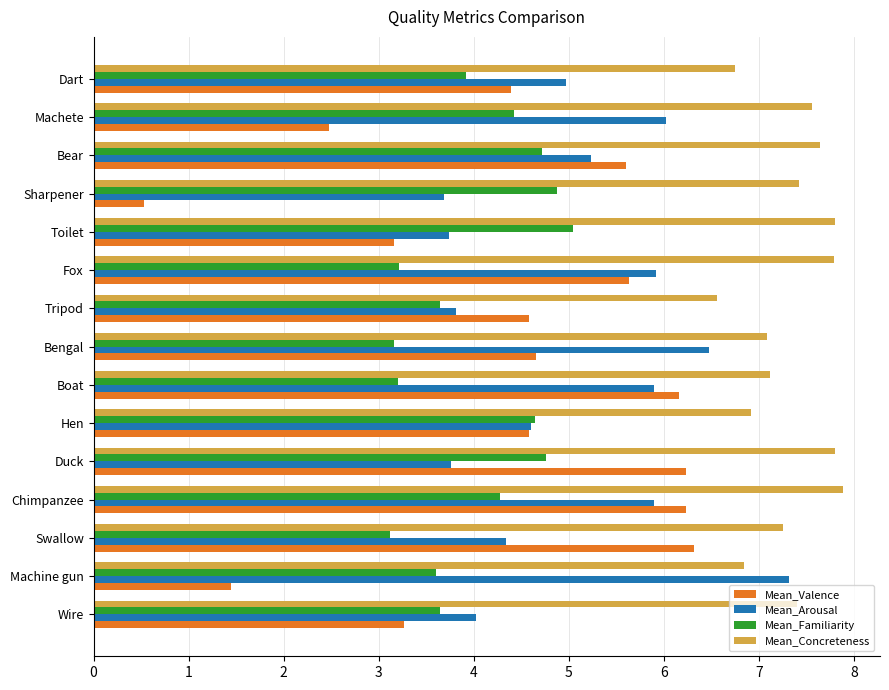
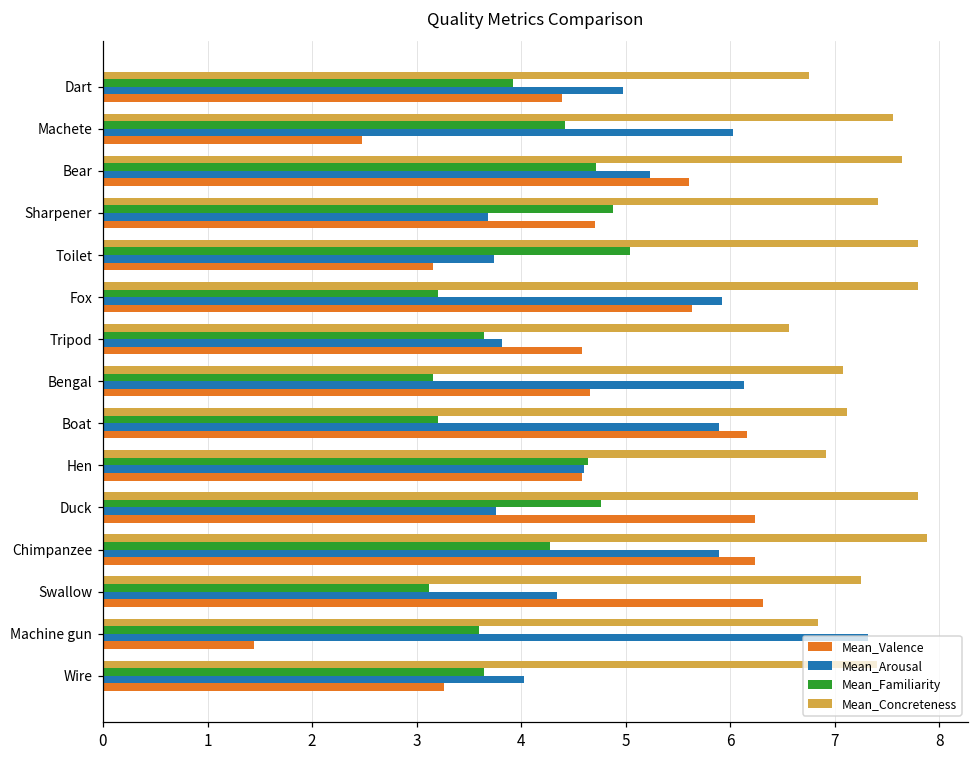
  {
    "Mean_Valence": {
      "Dart": 4.4,
      "Machete": 2.5,
      "Bear": 5.6,
-     "Sharpener": 0.5,
+     "Sharpener": 4.7,
      "Toilet": 3.2,
      "Fox": 5.6,
      "Tripod": 4.6,
      "Bengal": 4.7,
      "Boat": 6.2,
      "Hen": 4.6,
      "Duck": 6.2,
      "Chimpanzee": 6.2,
      "Swallow": 6.3,
      "Machine gun": 1.4,
      "Wire": 3.3
    },
    "Mean_Arousal": {
      "Dart": 5.0,
      "Machete": 6.0,
      "Bear": 5.2,
      "Sharpener": 3.7,
      "Toilet": 3.7,
      "Fox": 5.9,
      "Tripod": 3.8,
-     "Bengal": 6.5,
+     "Bengal": 6.1,
      "Boat": 5.9,
      "Hen": 4.6,
      "Duck": 3.8,
      "Chimpanzee": 5.9,
      "Swallow": 4.3,
      "Machine gun": 7.3,
      "Wire": 4.0
    },
    "Mean_Familiarity": {
      "Dart": 3.9,
      "Machete": 4.4,
      "Bear": 4.7,
      "Sharpener": 4.9,
      "Toilet": 5.0,
      "Fox": 3.2,
      "Tripod": 3.6,
      "Bengal": 3.2,
      "Boat": 3.2,
      "Hen": 4.6,
      "Duck": 4.8,
      "Chimpanzee": 4.3,
      "Swallow": 3.1,
      "Machine gun": 3.6,
      "Wire": 3.6
    },
    "Mean_Concreteness": {
      "Dart": 6.8,
      "Machete": 7.6,
      "Bear": 7.6,
      "Sharpener": 7.4,
      "Toilet": 7.8,
      "Fox": 7.8,
      "Tripod": 6.6,
      "Bengal": 7.1,
      "Boat": 7.1,
      "Hen": 6.9,
      "Duck": 7.8,
      "Chimpanzee": 7.9,
      "Swallow": 7.3,
      "Machine gun": 6.8
    }
  }
